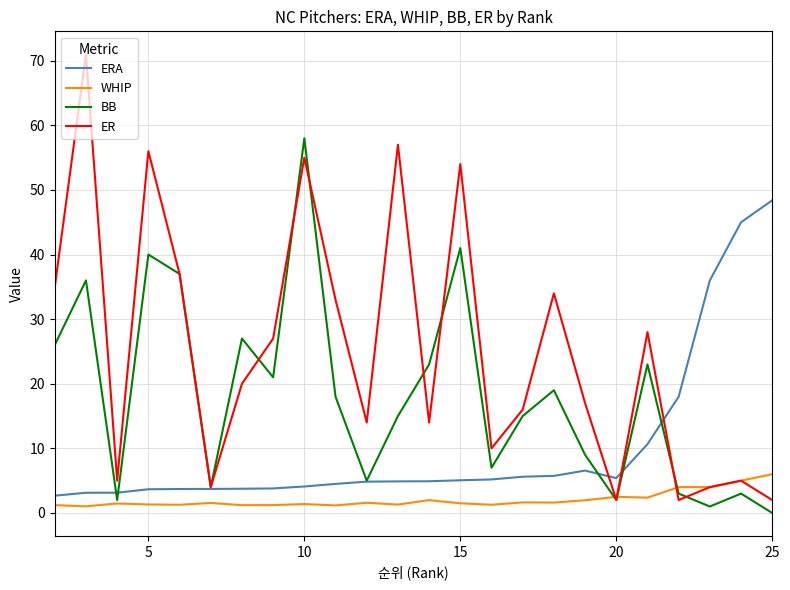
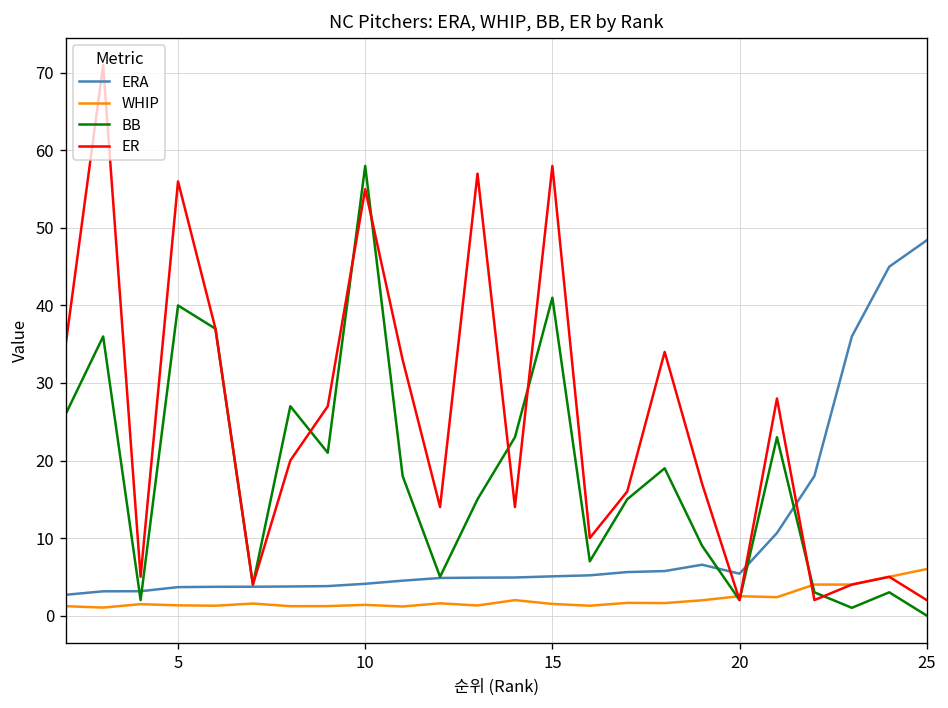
  {
    "ERA": {
      "5": 4,
      "10": 4,
      "15": 5,
      "20": 5,
      "25": 48
    },
    "WHIP": {
      "5": 1,
      "10": 1,
      "15": 2,
      "20": 3,
      "25": 6
    },
    "BB": {
      "5": 40,
      "10": 58,
      "15": 41,
      "25": 0
    },
    "ER": {
      "5": 56,
      "10": 55,
-     "15": 54,
+     "15": 58,
      "25": 2
    }
  }
